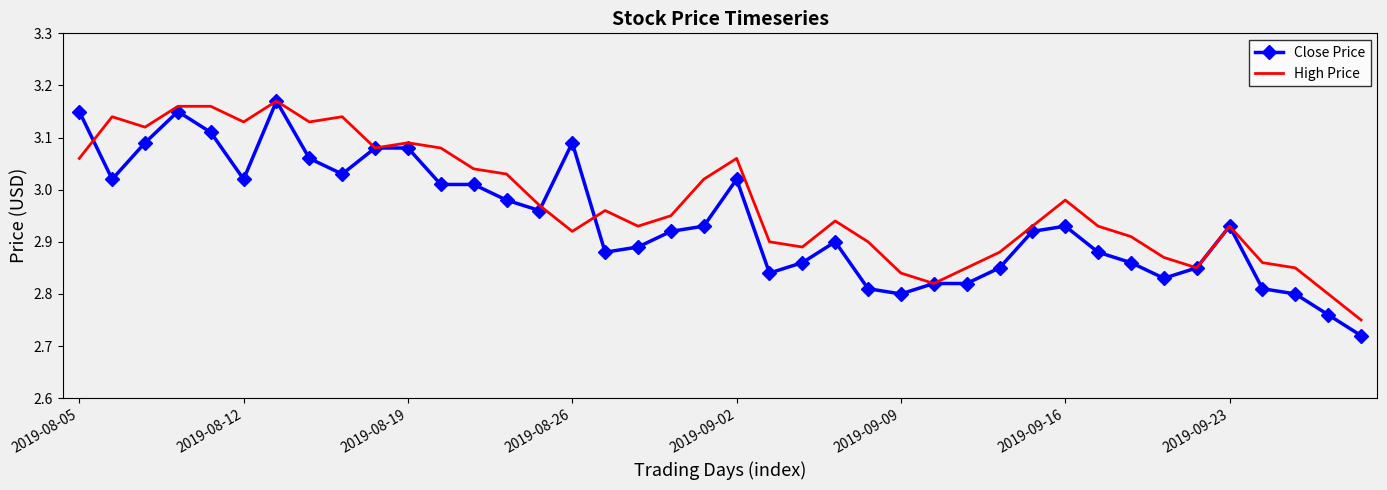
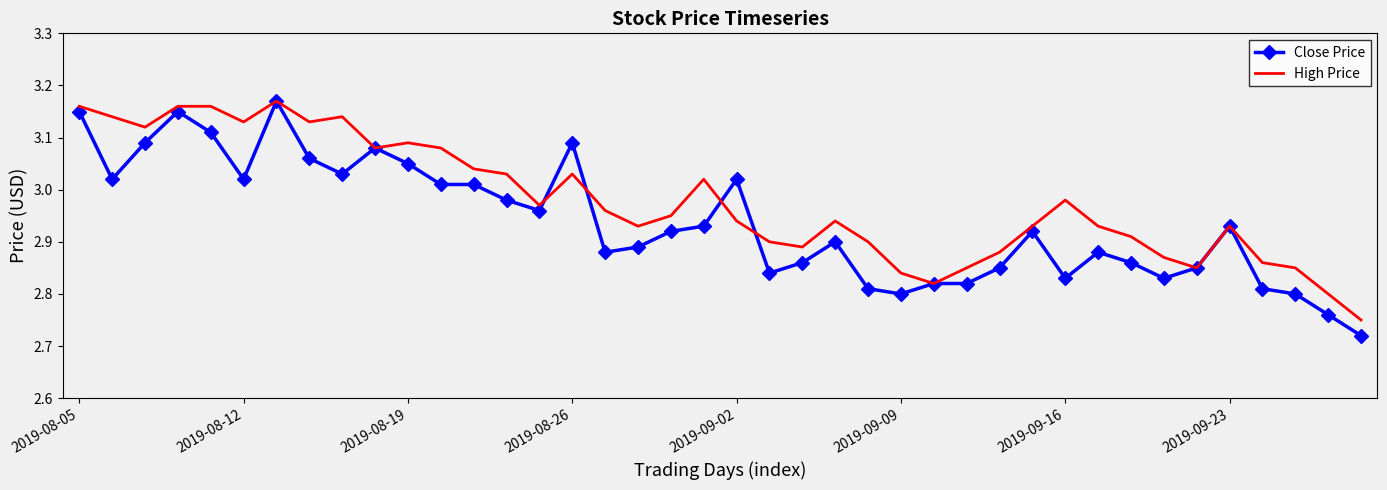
  {
    "Close Price": {
      "2019-08-05": 3.15,
      "2019-08-12": 3.02,
-     "2019-08-19": 3.08,
+     "2019-08-19": 3.05,
      "2019-08-26": 3.09,
      "2019-09-02": 3.02,
      "2019-09-09": 2.80,
-     "2019-09-16": 2.93
+     "2019-09-16": 2.83
    },
    "High Price": {
-     "2019-08-05": 3.06,
+     "2019-08-05": 3.16,
      "2019-08-12": 3.13,
      "2019-08-19": 3.09,
-     "2019-08-26": 2.92,
-     "2019-09-02": 3.06,
+     "2019-08-26": 3.03,
+     "2019-09-02": 2.94,
      "2019-09-09": 2.84,
      "2019-09-16": 2.98
    }
  }
